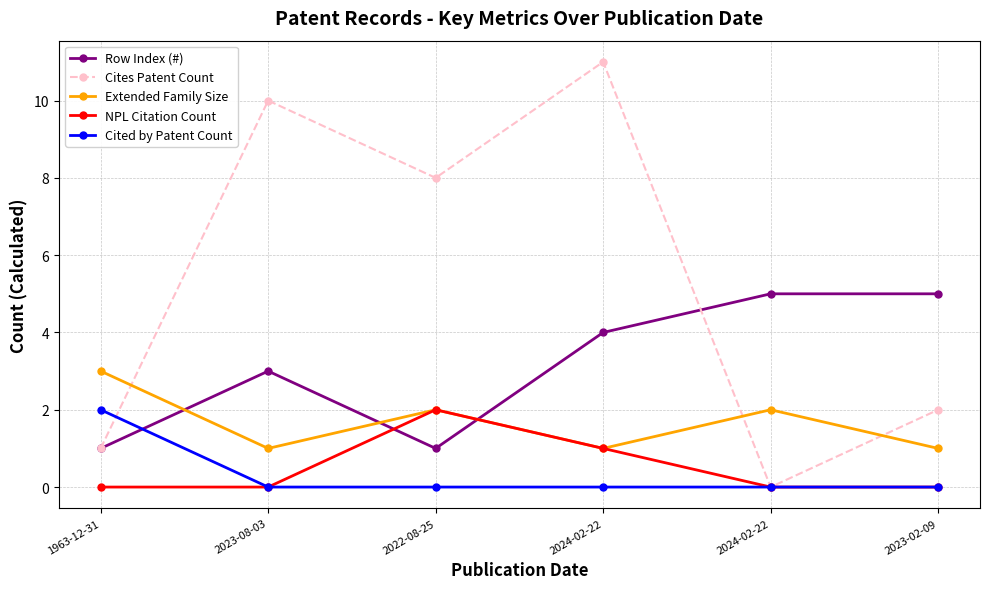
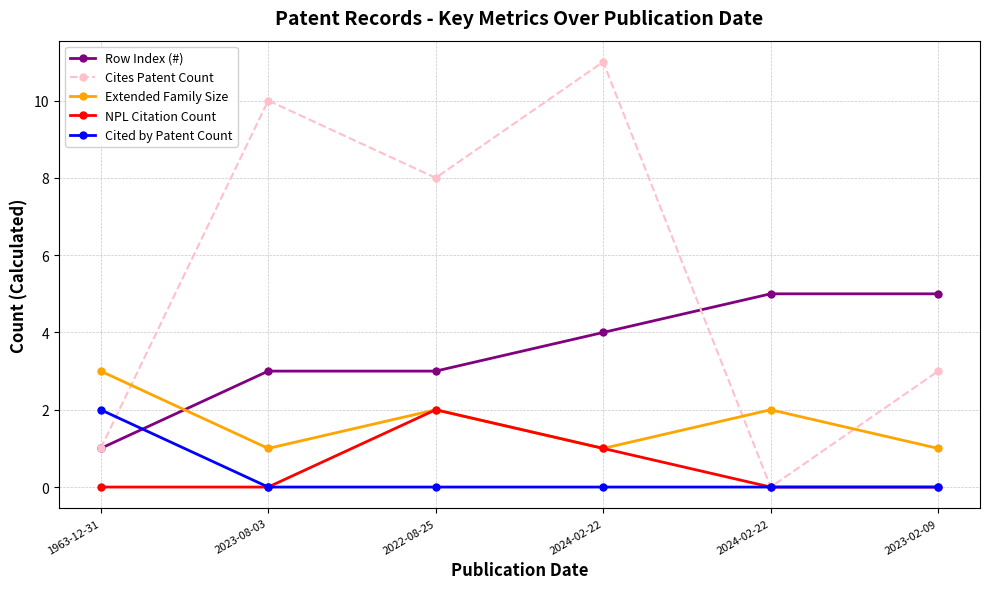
  {
    "Row Index (#)": {
      "2023-08-03": 3,
-     "2022-08-25": 1,
+     "2022-08-25": 3,
      "2023-02-09": 5
    },
    "Cites Patent Count": {
      "2023-08-03": 10,
      "2022-08-25": 8,
-     "2023-02-09": 2
+     "2023-02-09": 3
    },
    "Extended Family Size": {
      "1963-12-31": 3,
      "2023-08-03": 1,
      "2023-02-09": 1
    },
    "NPL Citation Count": {
      "1963-12-31": 0
    },
    "Cited by Patent Count": {
      "1963-12-31": 2,
      "2022-08-25": 0
    }
  }
